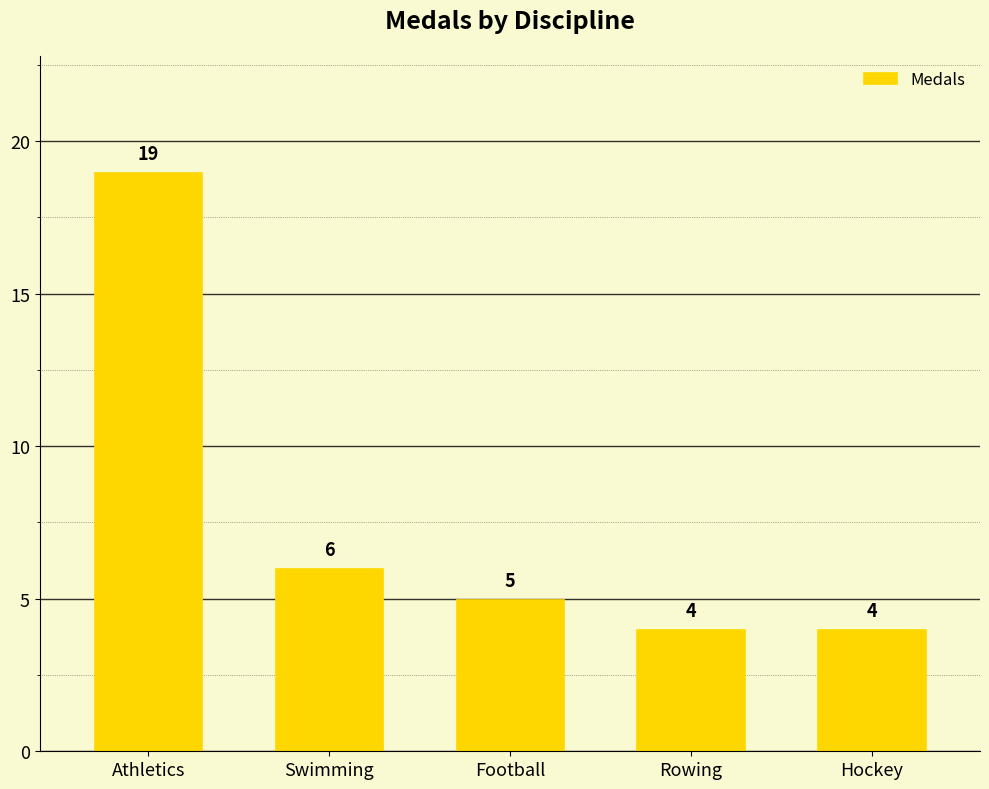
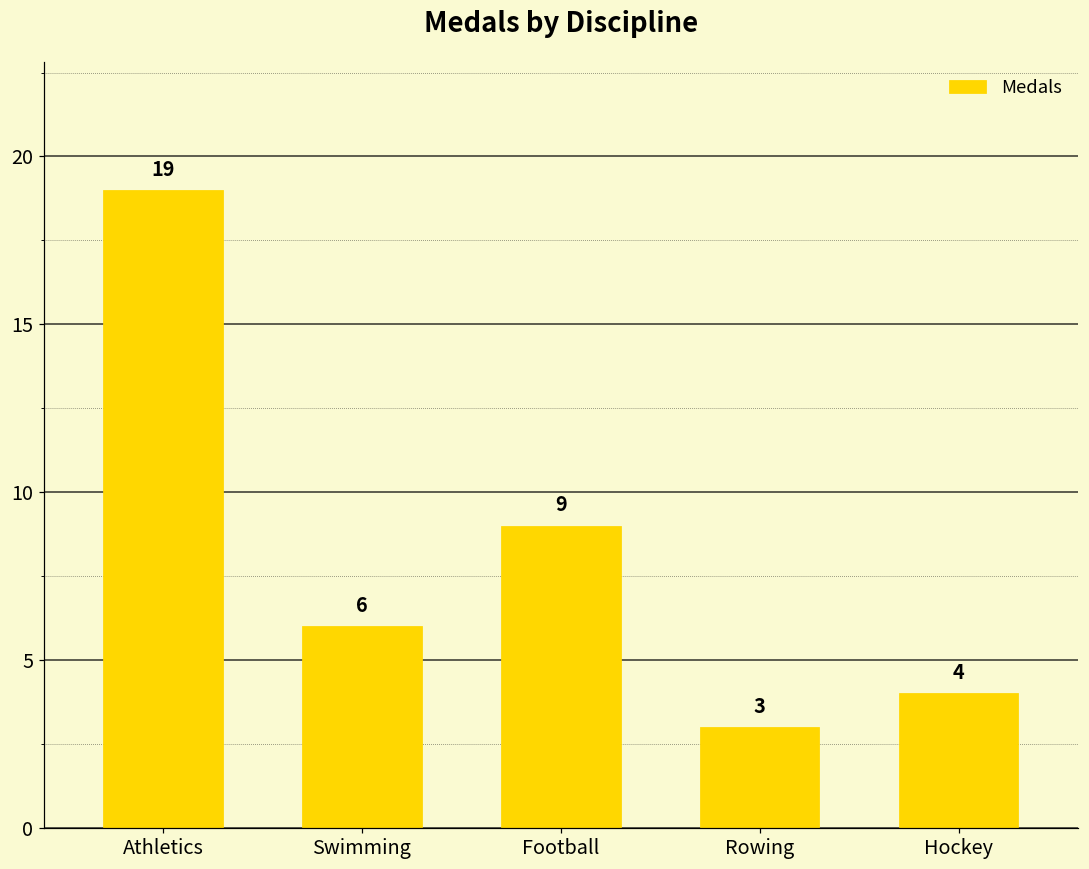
  {
    "Athletics": 19,
    "Swimming": 6,
-   "Football": 5,
-   "Rowing": 4,
+   "Football": 9,
+   "Rowing": 3,
    "Hockey": 4
  }
